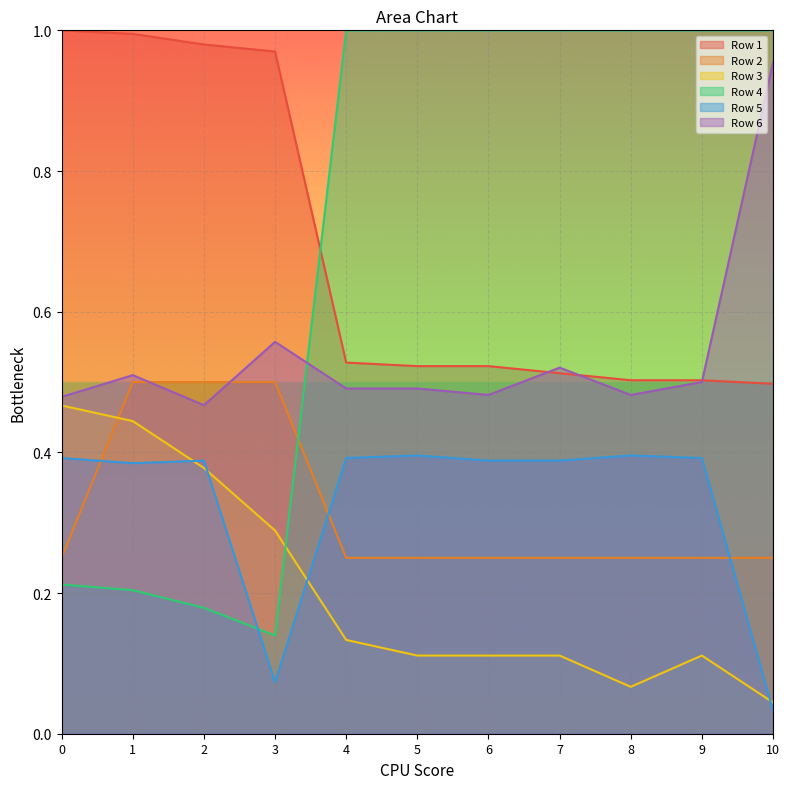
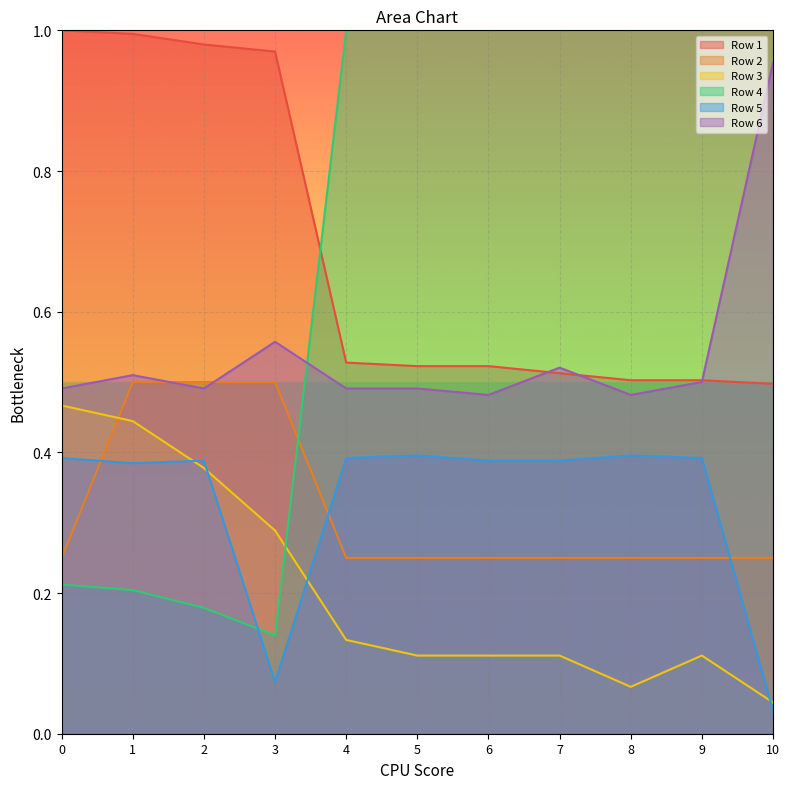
  {
    "Row 4": {
      "0": 0.21,
      "1": 0.20,
      "2": 0.18,
      "3": 0.14,
      "4": 1.00,
      "5": 1.00,
      "6": 1.00,
      "7": 1.00,
      "8": 1.00,
      "9": 1.00,
      "10": 1.00
    },
    "Row 5": {
      "0": 0.39,
      "1": 0.38,
      "2": 0.39,
      "3": 0.07,
      "4": 0.39,
      "5": 0.40,
      "6": 0.39,
      "7": 0.39,
      "8": 0.40,
      "9": 0.39,
      "10": 0.03
    },
    "Row 6": {
-     "0": 0.48,
+     "0": 0.49,
      "1": 0.51,
-     "2": 0.47,
+     "2": 0.49,
      "3": 0.56,
      "4": 0.49,
      "5": 0.49,
      "6": 0.48,
      "7": 0.52,
      "8": 0.48,
      "10": 0.95
    }
  }
